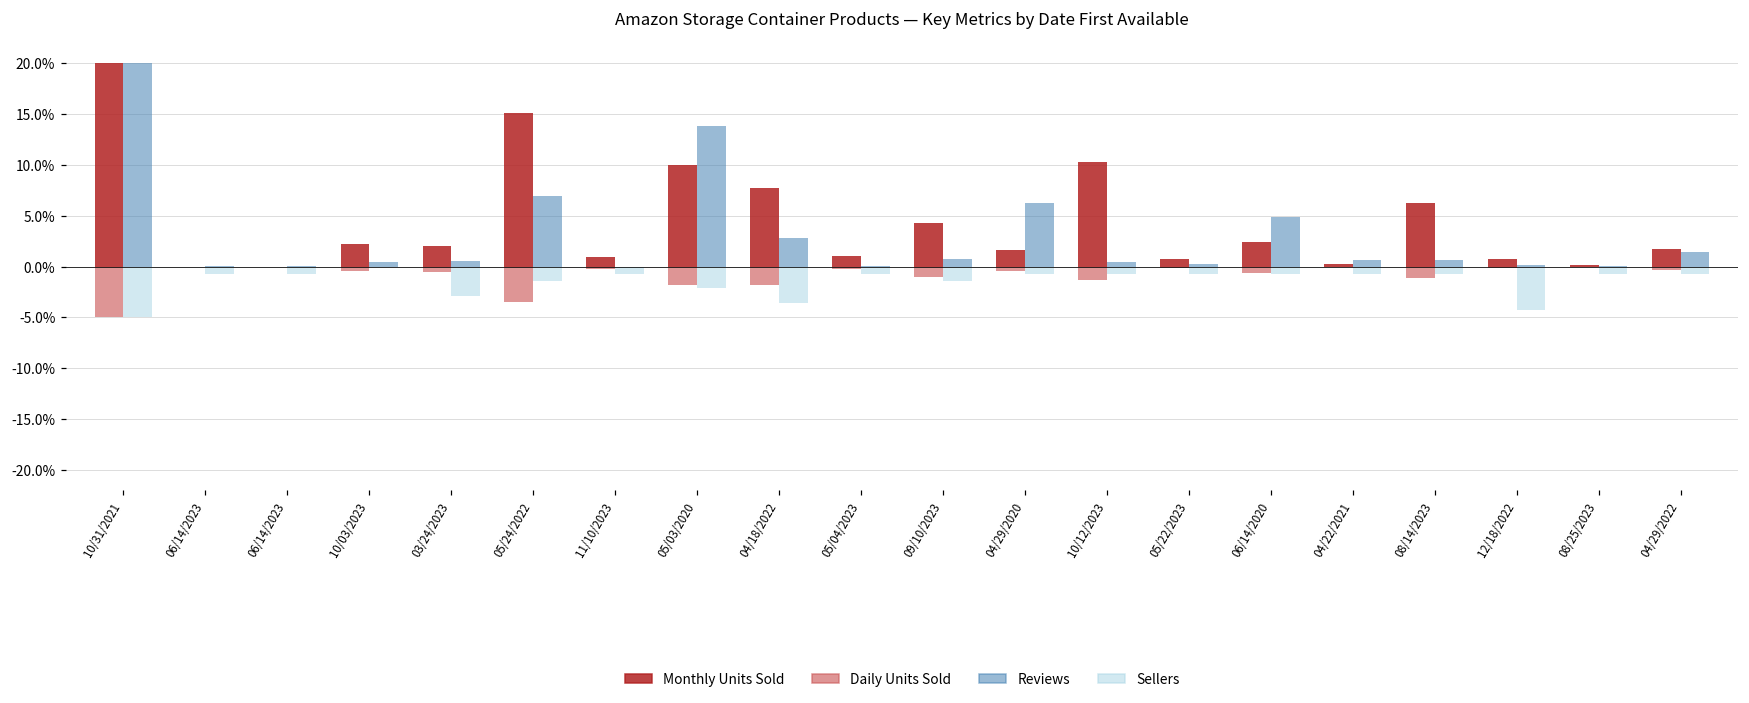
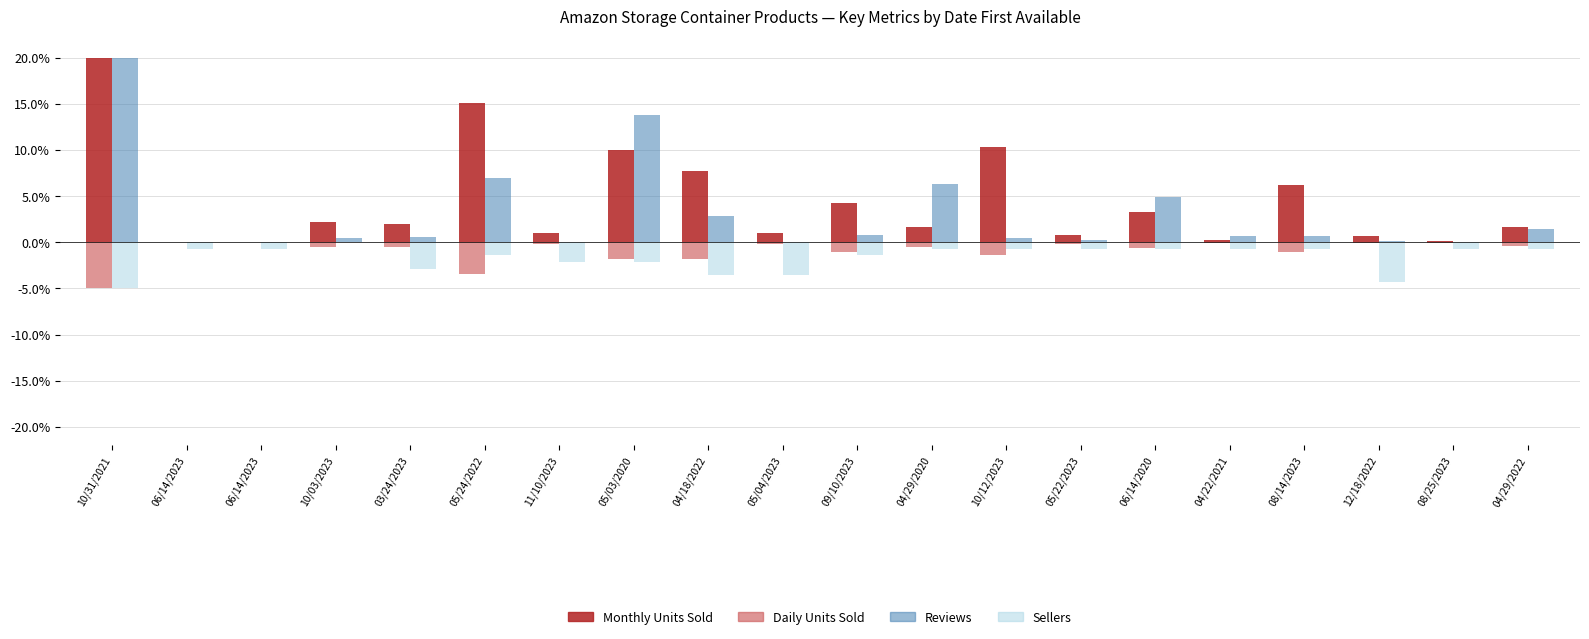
  {
    "Monthly Units Sold": {
      "10/31/2021": "20%",
      "10/03/2023": "2%",
      "03/24/2023": "2%",
      "05/24/2022": "15%",
      "11/10/2023": "1%",
      "05/03/2020": "10%",
      "04/18/2022": "8%",
      "05/04/2023": "1%",
      "09/10/2023": "4%",
      "04/29/2020": "2%",
      "10/12/2023": "10%",
      "05/22/2023": "1%",
-     "06/14/2020": "2%",
+     "06/14/2020": "3%",
      "08/14/2023": "6%",
      "12/18/2022": "1%",
      "04/29/2022": "2%"
    },
    "Reviews": {
      "10/31/2021": "20%",
      "10/03/2023": "0%",
      "03/24/2023": "1%",
      "05/24/2022": "7%",
      "05/03/2020": "14%",
      "04/18/2022": "3%",
      "09/10/2023": "1%",
      "04/29/2020": "6%",
      "10/12/2023": "0%",
      "06/14/2020": "5%",
      "04/22/2021": "1%",
      "08/14/2023": "1%",
      "04/29/2022": "1%"
    },
    "Daily Units Sold": {
      "10/31/2021": "-5%",
      "10/03/2023": "0%",
      "03/24/2023": "-1%",
      "05/24/2022": "-3%",
      "05/03/2020": "-2%",
      "04/18/2022": "-2%",
      "09/10/2023": "-1%",
      "04/29/2020": "0%",
      "10/12/2023": "-1%",
      "06/14/2020": "-1%",
      "08/14/2023": "-1%",
      "04/29/2022": "0%"
    },
    "Sellers": {
      "10/31/2021": "-5%",
      "10/03/2023": "0%",
      "03/24/2023": "-3%",
      "05/24/2022": "-1%",
-     "11/10/2023": "-1%",
+     "11/10/2023": "-2%",
      "05/03/2020": "-2%",
      "04/18/2022": "-4%",
-     "05/04/2023": "-1%",
+     "05/04/2023": "-4%",
      "09/10/2023": "-1%",
      "04/29/2020": "-1%",
      "10/12/2023": "-1%",
      "05/22/2023": "-1%",
      "06/14/2020": "-1%",
      "04/22/2021": "-1%",
      "08/14/2023": "-1%",
      "12/18/2022": "-4%",
      "08/25/2023": "-1%",
      "04/29/2022": "-1%"
    }
  }
